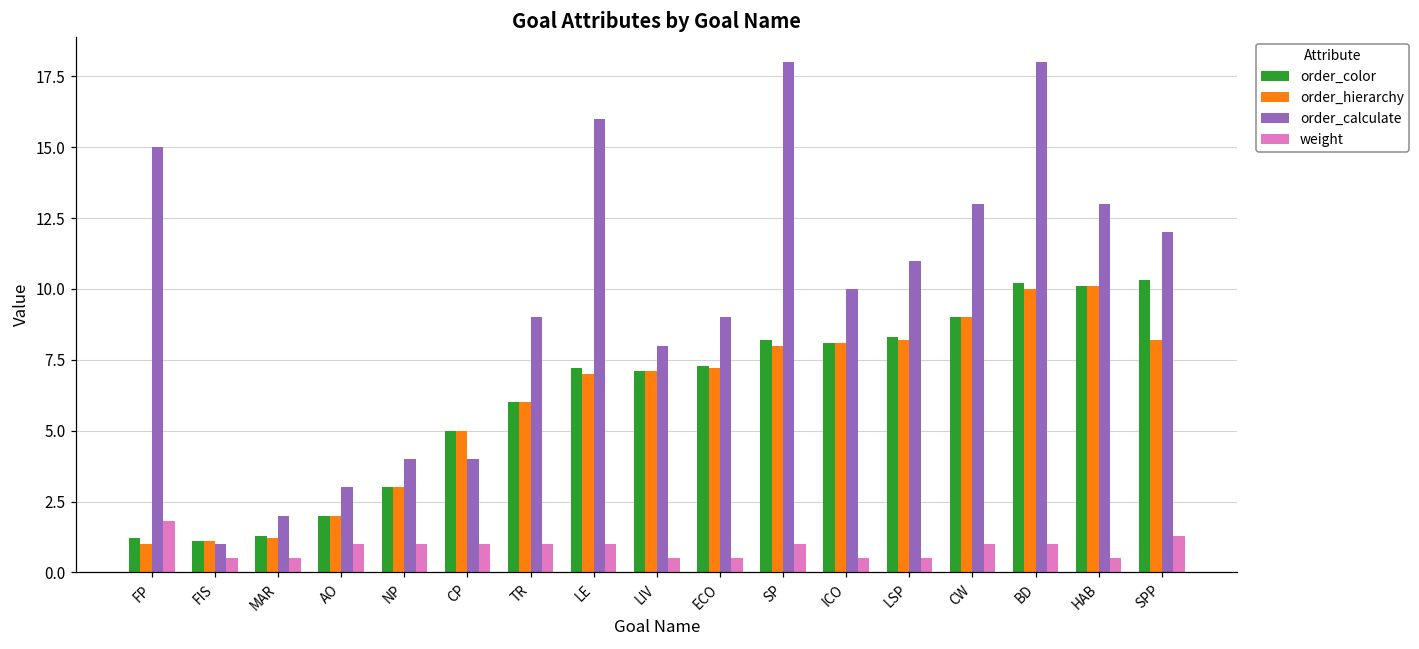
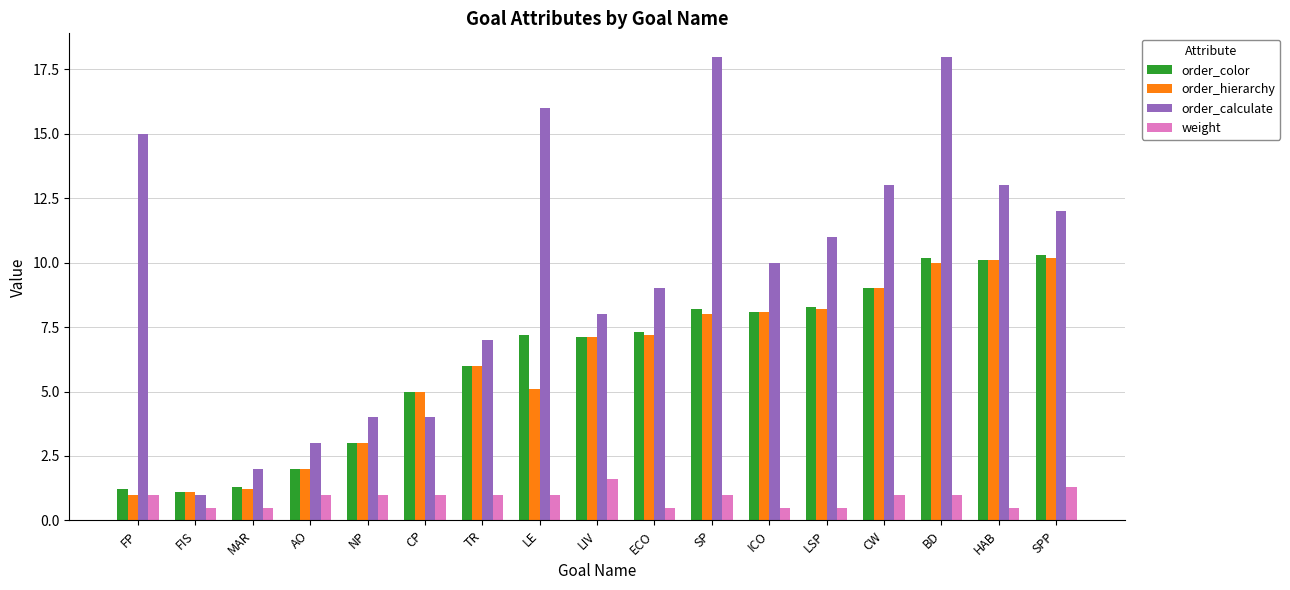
  {
    "order_color": {
      "FP": 1.2,
      "FIS": 1.1,
      "MAR": 1.3,
      "AO": 2.0,
      "NP": 3.0,
      "CP": 5.0,
      "TR": 6.0,
      "LE": 7.2,
      "LIV": 7.1,
      "ECO": 7.3,
      "SP": 8.2,
      "ICO": 8.1,
      "LSP": 8.3,
      "CW": 9.0,
      "BD": 10.2,
      "HAB": 10.1,
      "SPP": 10.3
    },
    "order_hierarchy": {
      "FP": 1.0,
      "FIS": 1.1,
      "MAR": 1.2,
      "AO": 2.0,
      "NP": 3.0,
      "CP": 5.0,
      "TR": 6.0,
-     "LE": 7.0,
+     "LE": 5.1,
      "LIV": 7.1,
      "ECO": 7.2,
      "SP": 8.0,
      "ICO": 8.1,
      "LSP": 8.2,
      "CW": 9.0,
      "BD": 10.0,
      "HAB": 10.1,
-     "SPP": 8.2
+     "SPP": 10.2
    },
    "order_calculate": {
      "FP": 15,
      "FIS": 1,
      "MAR": 2,
      "AO": 3,
      "NP": 4,
      "CP": 4,
-     "TR": 9,
+     "TR": 7,
      "LE": 16,
      "LIV": 8,
      "ECO": 9,
      "SP": 18,
      "ICO": 10,
      "LSP": 11,
      "CW": 13,
      "BD": 18,
      "HAB": 13,
      "SPP": 12
    },
    "weight": {
-     "FP": 1.8,
+     "FP": 1.0,
      "FIS": 0.5,
      "MAR": 0.5,
      "AO": 1.0,
      "NP": 1.0,
      "CP": 1.0,
      "TR": 1.0,
      "LE": 1.0,
-     "LIV": 0.5,
+     "LIV": 1.6,
      "ECO": 0.5,
      "SP": 1.0,
      "ICO": 0.5,
      "LSP": 0.5,
      "CW": 1.0,
      "BD": 1.0,
      "HAB": 0.5,
      "SPP": 1.3
    }
  }
